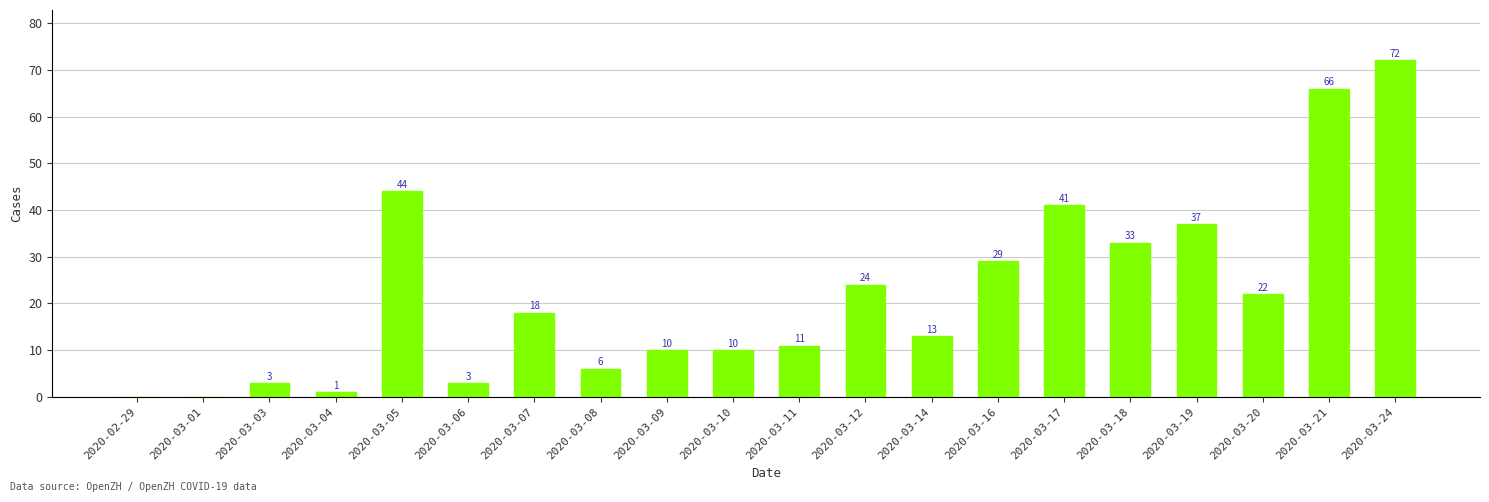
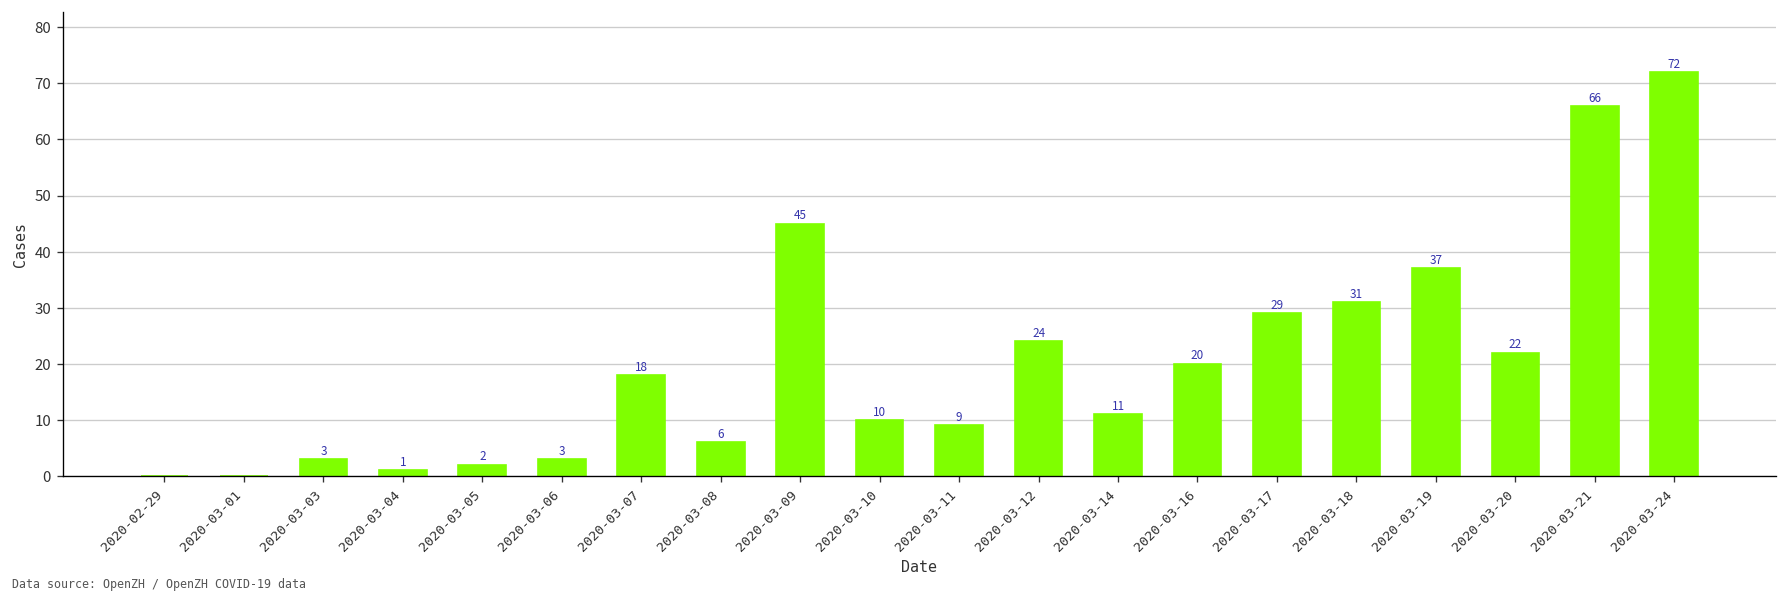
  {
    "2020-03-03": 3,
    "2020-03-04": 1,
-   "2020-03-05": 44,
+   "2020-03-05": 2,
    "2020-03-06": 3,
    "2020-03-07": 18,
    "2020-03-08": 6,
-   "2020-03-09": 10,
+   "2020-03-09": 45,
    "2020-03-10": 10,
-   "2020-03-11": 11,
+   "2020-03-11": 9,
    "2020-03-12": 24,
-   "2020-03-14": 13,
-   "2020-03-16": 29,
-   "2020-03-17": 41,
-   "2020-03-18": 33,
+   "2020-03-14": 11,
+   "2020-03-16": 20,
+   "2020-03-17": 29,
+   "2020-03-18": 31,
    "2020-03-19": 37,
    "2020-03-20": 22,
    "2020-03-21": 66,
    "2020-03-24": 72
  }
